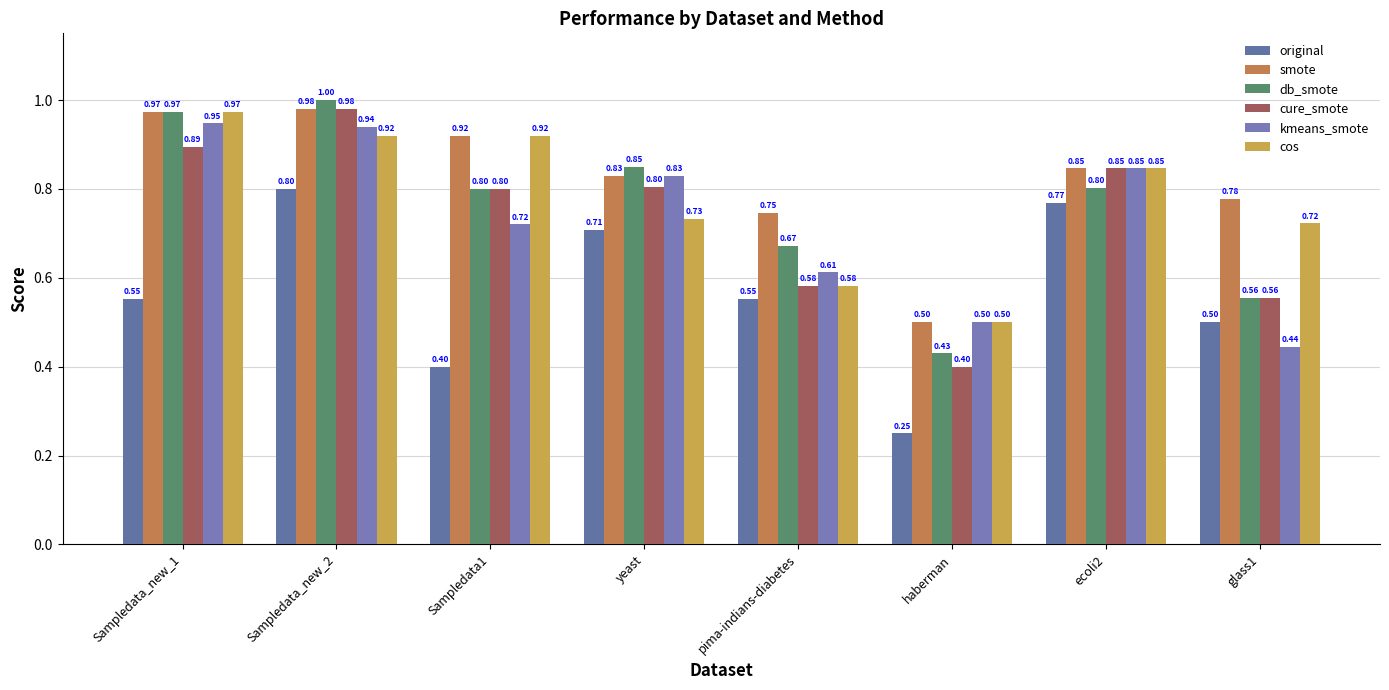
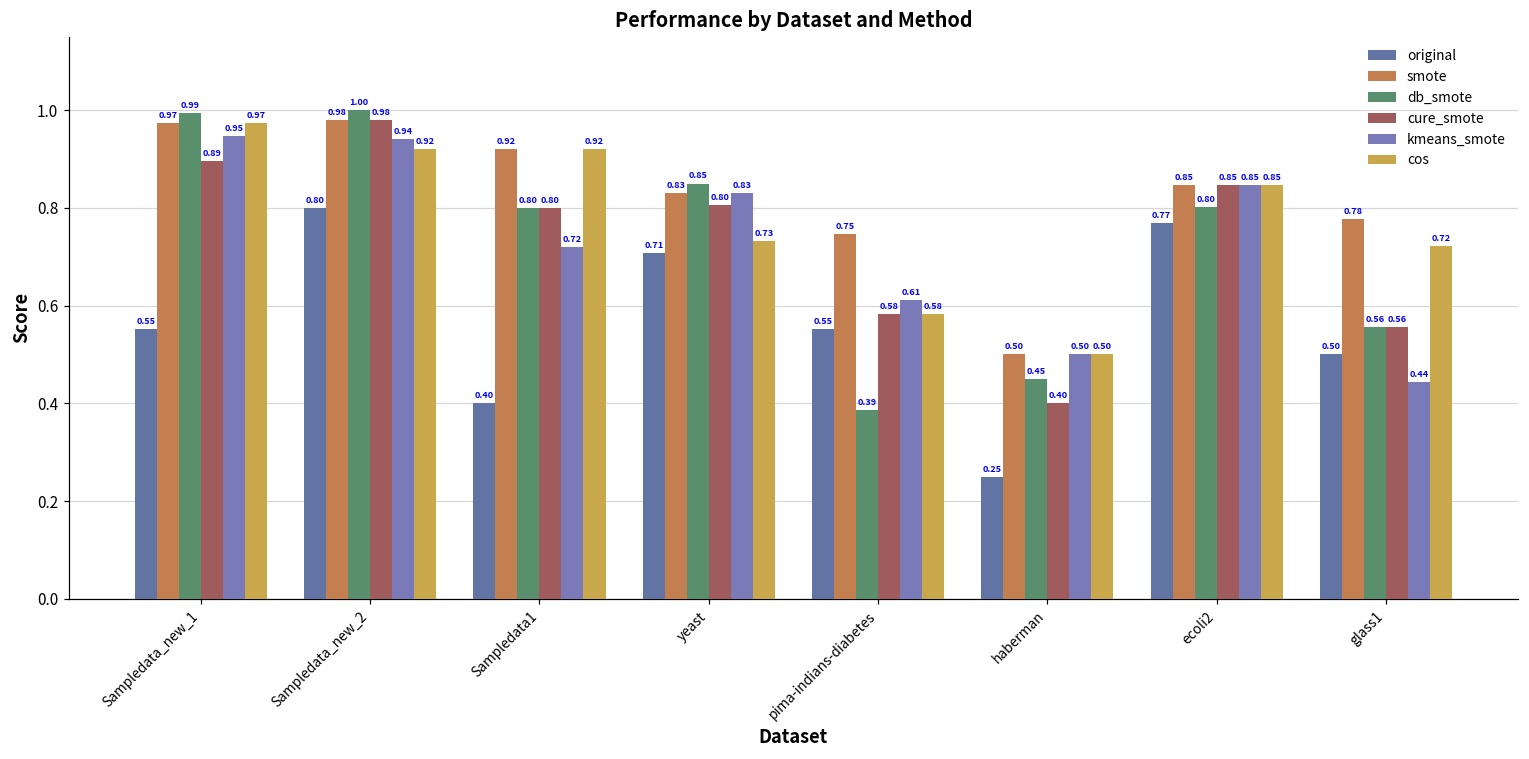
  {
    "db_smote": {
-     "Sampledata_new_1": 0.97,
+     "Sampledata_new_1": 0.99,
      "Sampledata_new_2": 1.00,
      "Sampledata1": 0.80,
      "yeast": 0.85,
-     "pima-indians-diabetes": 0.67,
-     "haberman": 0.43,
+     "pima-indians-diabetes": 0.39,
+     "haberman": 0.45,
      "ecoli2": 0.80,
      "glass1": 0.56
    }
  }
